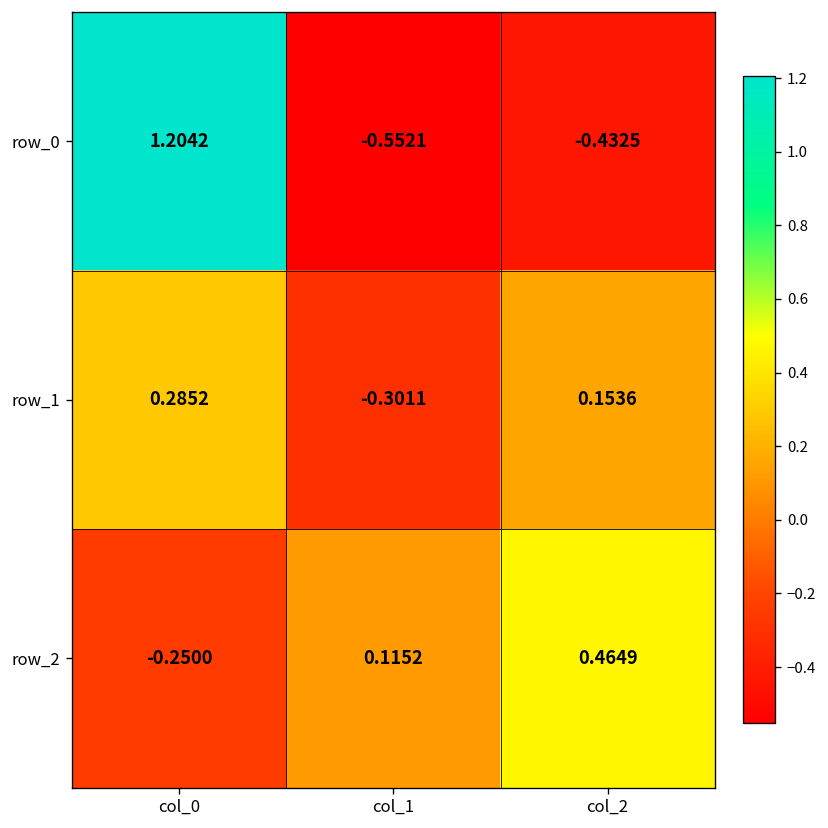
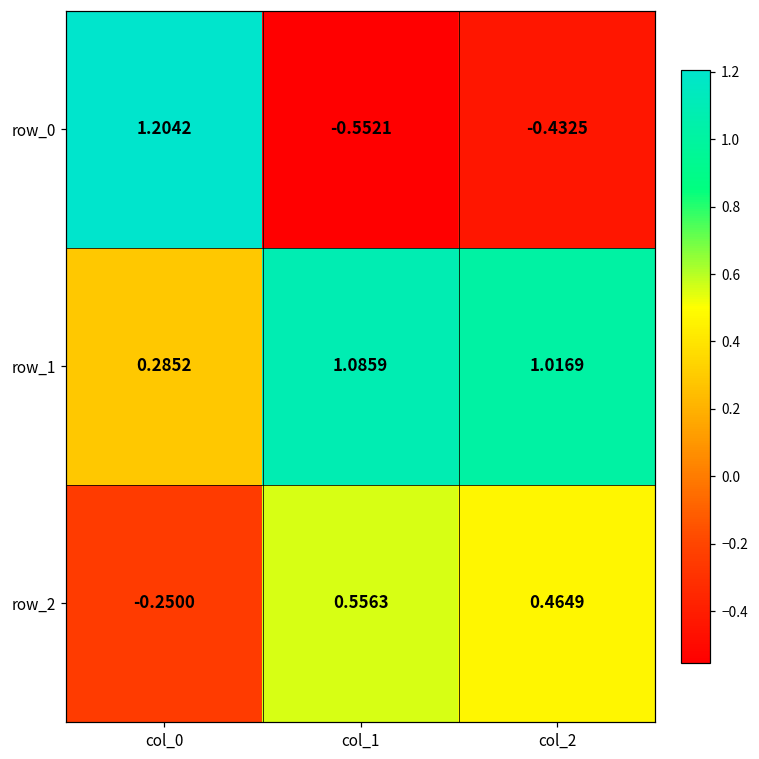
  {
    "row_0": {
      "col_0": 1.2042,
      "col_1": -0.5521,
      "col_2": -0.4325
    },
    "row_1": {
      "col_0": 0.2852,
-     "col_1": -0.3011,
-     "col_2": 0.1536
+     "col_1": 1.0859,
+     "col_2": 1.0169
    },
    "row_2": {
      "col_0": -0.2500,
-     "col_1": 0.1152,
+     "col_1": 0.5563,
      "col_2": 0.4649
    }
  }
